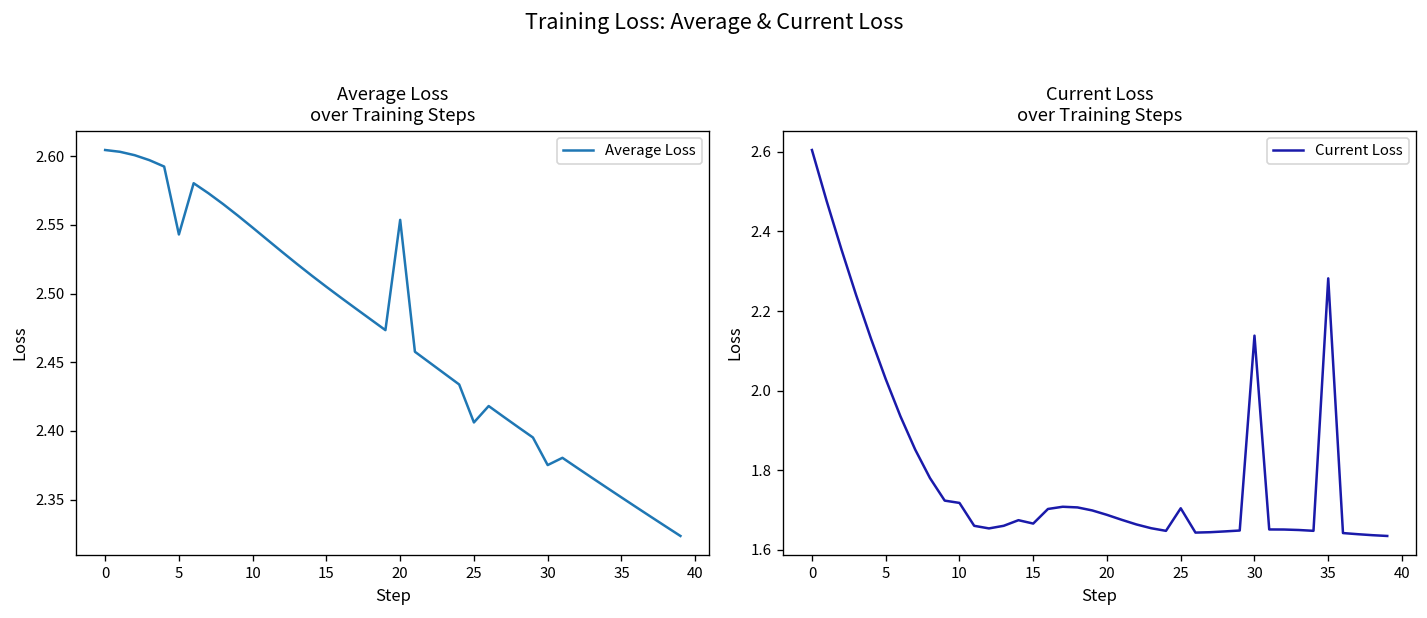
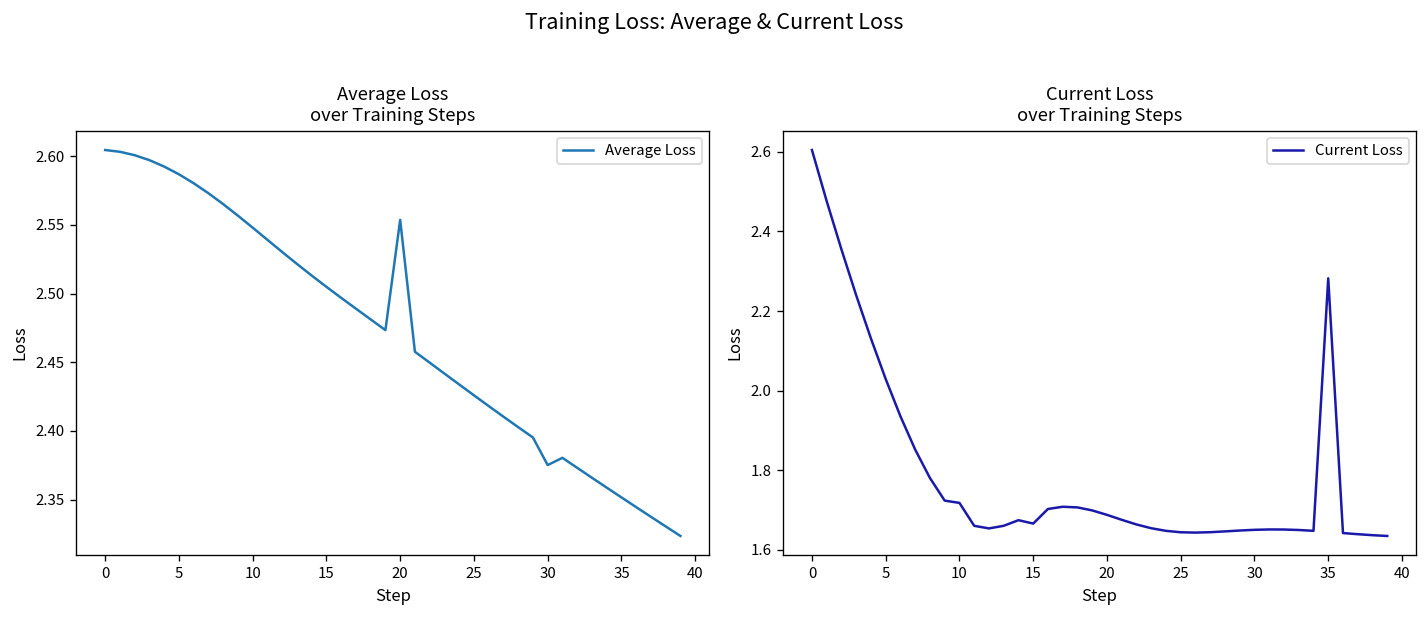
  {
    "Average Loss over Training Steps": {
      "0": 2.605,
-     "5": 2.543,
+     "5": 2.587,
      "10": 2.548,
      "15": 2.505,
      "20": 2.554,
-     "25": 2.406,
+     "25": 2.426,
      "30": 2.375,
      "35": 2.352
    },
    "Current Loss over Training Steps": {
      "0": 2.60,
      "5": 2.03,
      "10": 1.72,
      "15": 1.67,
      "20": 1.69,
-     "25": 1.70,
-     "30": 2.14,
+     "25": 1.64,
+     "30": 1.65,
      "35": 2.28
    }
  }
